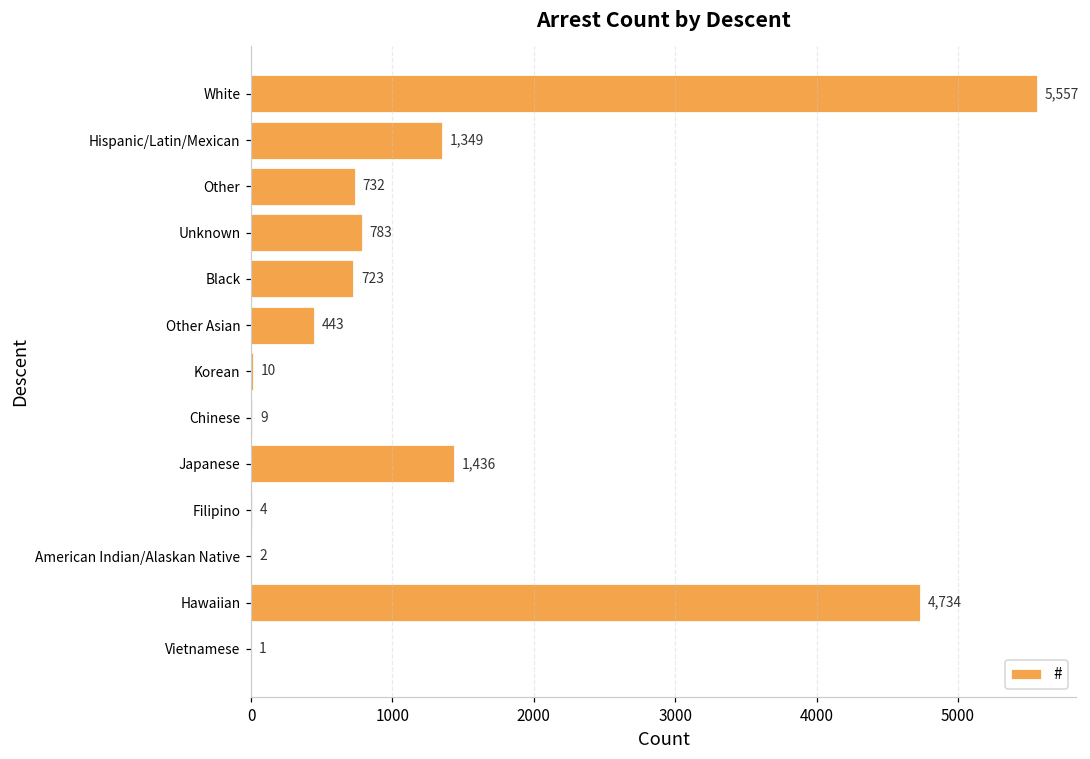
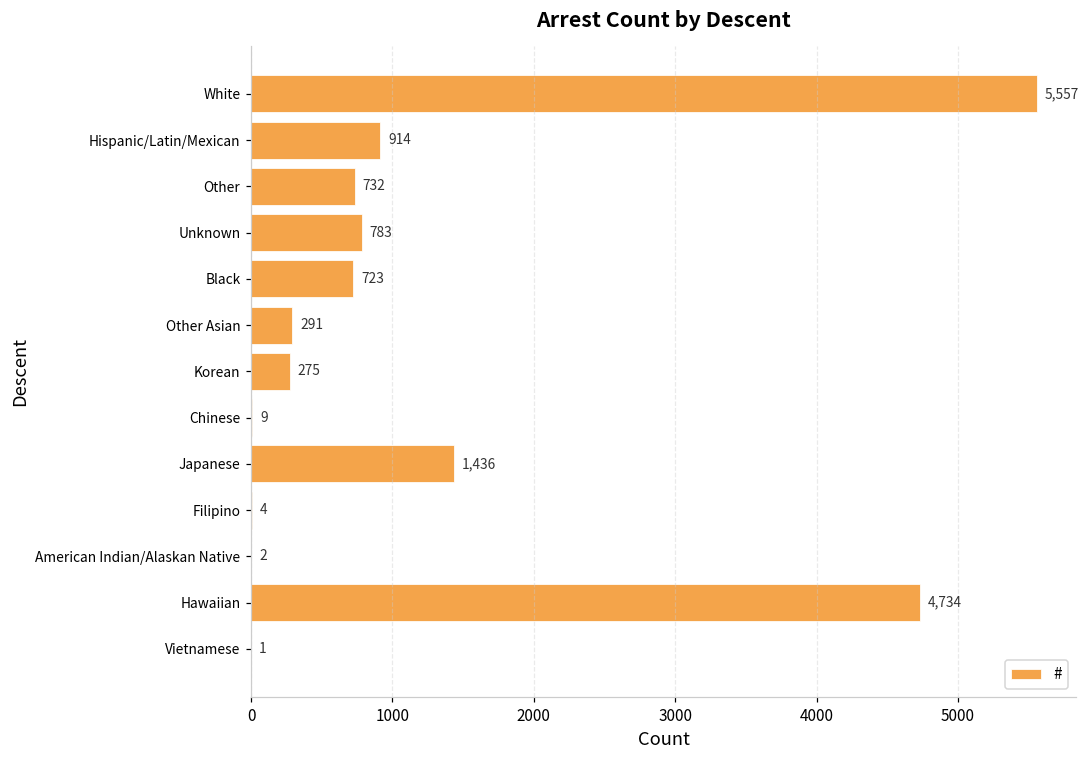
  {
    "White": "5,557",
-   "Hispanic/Latin/Mexican": "1,349",
+   "Hispanic/Latin/Mexican": "914",
    "Other": "732",
    "Unknown": "783",
    "Black": "723",
-   "Other Asian": "443",
-   "Korean": "10",
+   "Other Asian": "291",
+   "Korean": "275",
    "Chinese": "9",
    "Japanese": "1,436",
    "Filipino": "4",
    "American Indian/Alaskan Native": "2",
    "Hawaiian": "4,734",
    "Vietnamese": "1"
  }
